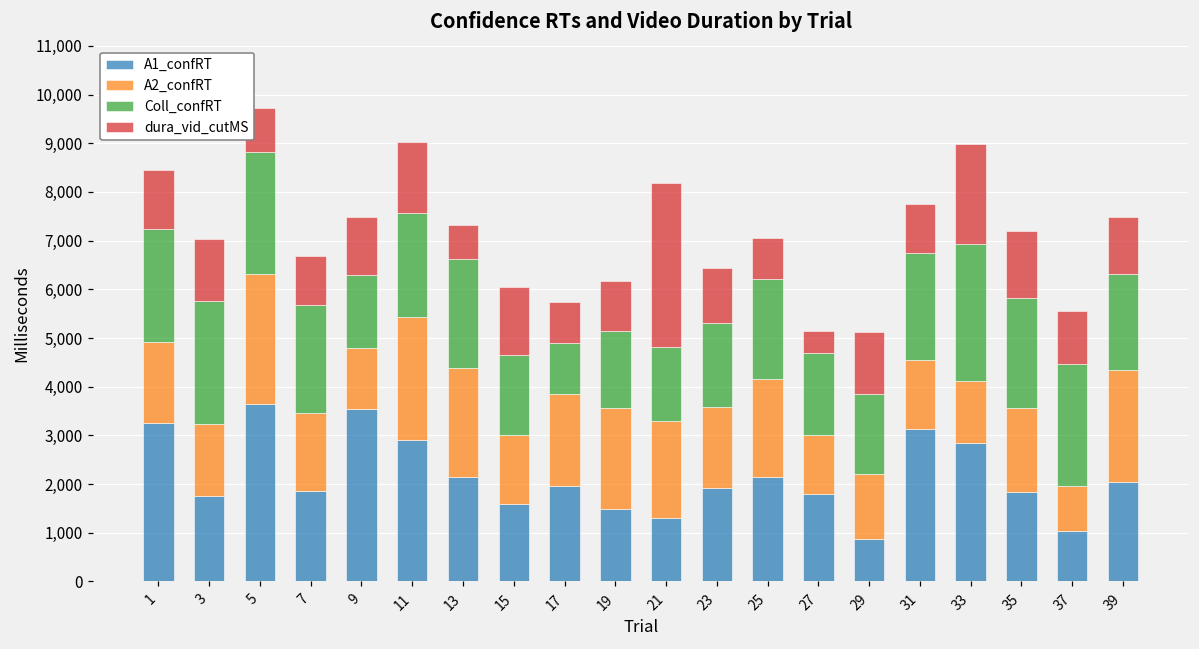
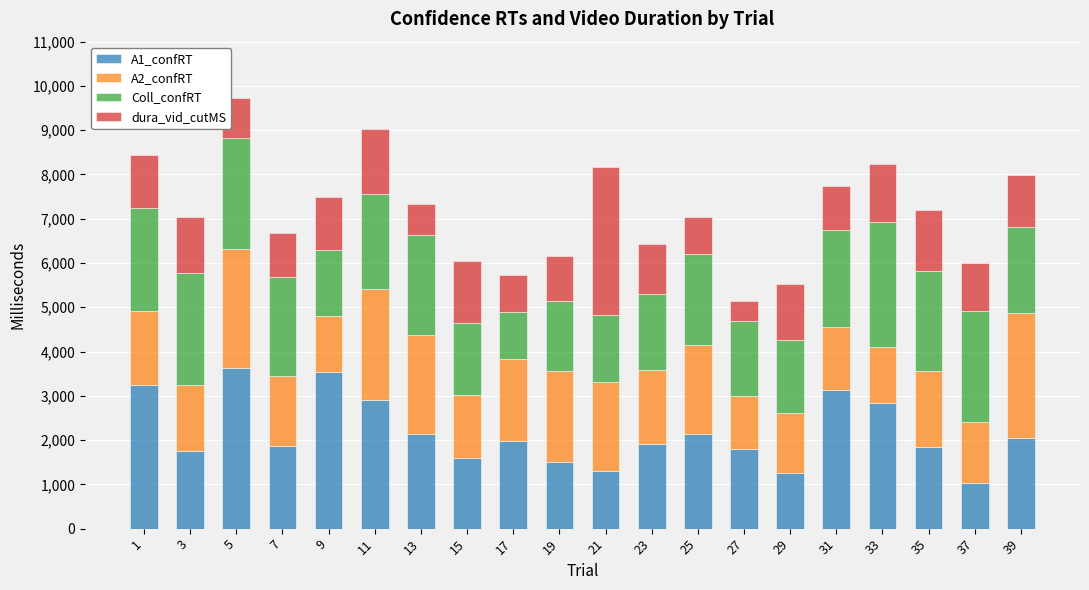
  {
    "A1_confRT": {
      "1": "3,300",
      "3": "1,800",
      "5": "3,600",
      "7": "1,900",
      "9": "3,500",
      "11": "2,900",
      "13": "2,100",
      "15": "1,600",
      "17": "2,000",
      "19": "1,500",
      "21": "1,300",
      "23": "1,900",
      "25": "2,100",
      "27": "1,800",
-     "29": "900",
+     "29": "1,300",
      "31": "3,100",
      "33": "2,800",
      "35": "1,800",
      "37": "1,000",
      "39": "2,000"
    },
    "A2_confRT": {
      "1": "1,700",
      "3": "1,500",
      "5": "2,700",
      "7": "1,600",
      "9": "1,300",
      "11": "2,500",
      "13": "2,200",
      "15": "1,400",
      "17": "1,900",
      "19": "2,100",
      "21": "2,000",
      "23": "1,700",
      "25": "2,000",
      "27": "1,200",
      "29": "1,300",
      "31": "1,400",
      "33": "1,300",
      "35": "1,700",
-     "37": "900",
-     "39": "2,300"
+     "37": "1,400",
+     "39": "2,800"
    },
    "Coll_confRT": {
      "1": "2,300",
      "3": "2,500",
      "5": "2,500",
      "7": "2,200",
      "9": "1,500",
      "11": "2,100",
      "13": "2,300",
      "15": "1,600",
      "17": "1,100",
      "19": "1,600",
      "21": "1,500",
      "23": "1,700",
      "25": "2,000",
      "27": "1,700",
      "29": "1,600",
      "31": "2,200",
      "33": "2,800",
      "35": "2,300",
      "37": "2,500",
      "39": "2,000"
    },
    "dura_vid_cutMS": {
      "1": "1,200",
      "3": "1,300",
      "5": "900",
      "7": "1,000",
      "9": "1,200",
      "11": "1,500",
      "13": "700",
      "15": "1,400",
      "17": "800",
      "19": "1,000",
      "21": "3,400",
      "23": "1,100",
      "25": "800",
      "27": "500",
      "29": "1,300",
      "31": "1,000",
-     "33": "2,100",
+     "33": "1,300",
      "35": "1,400",
      "37": "1,100",
      "39": "1,200"
    }
  }
